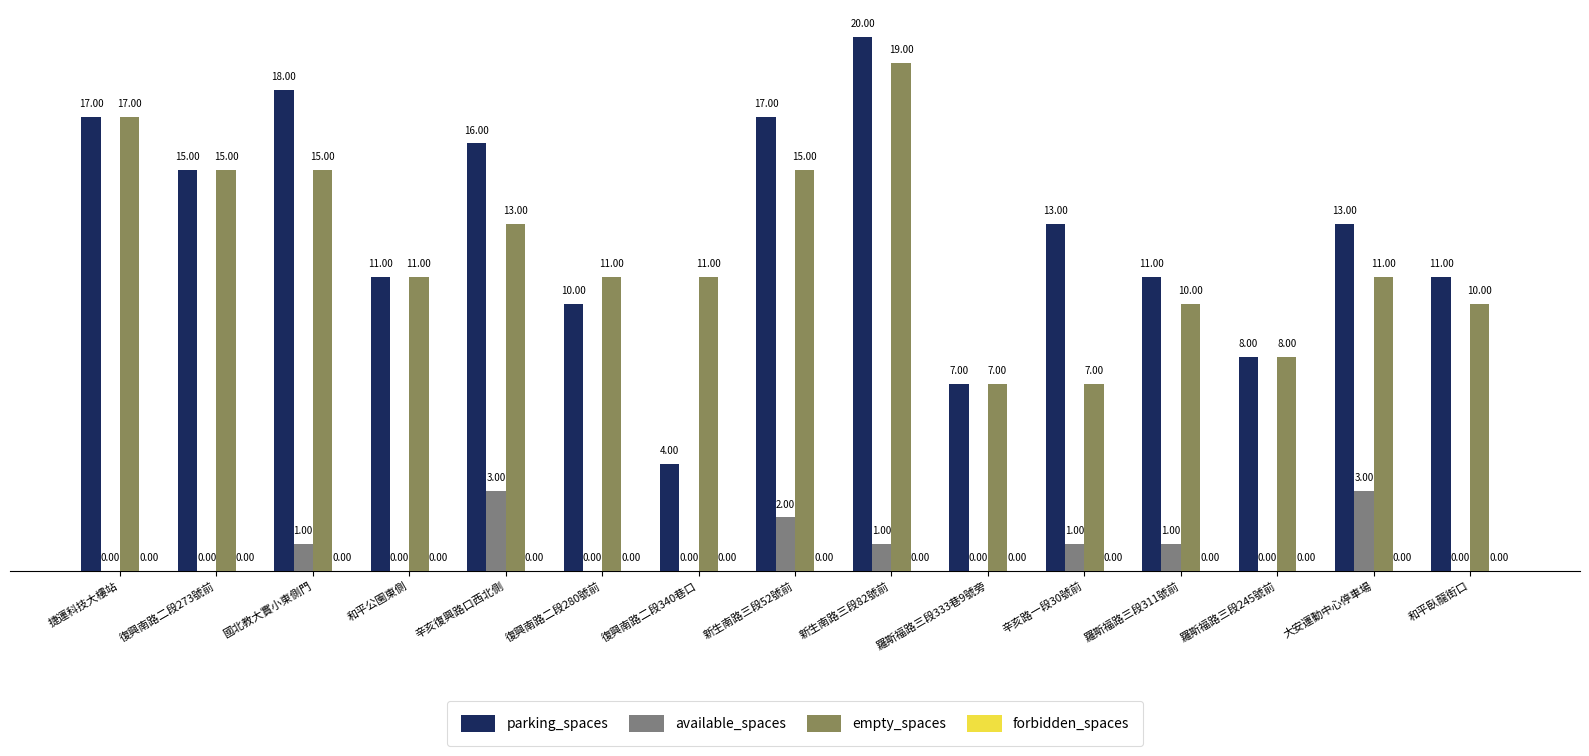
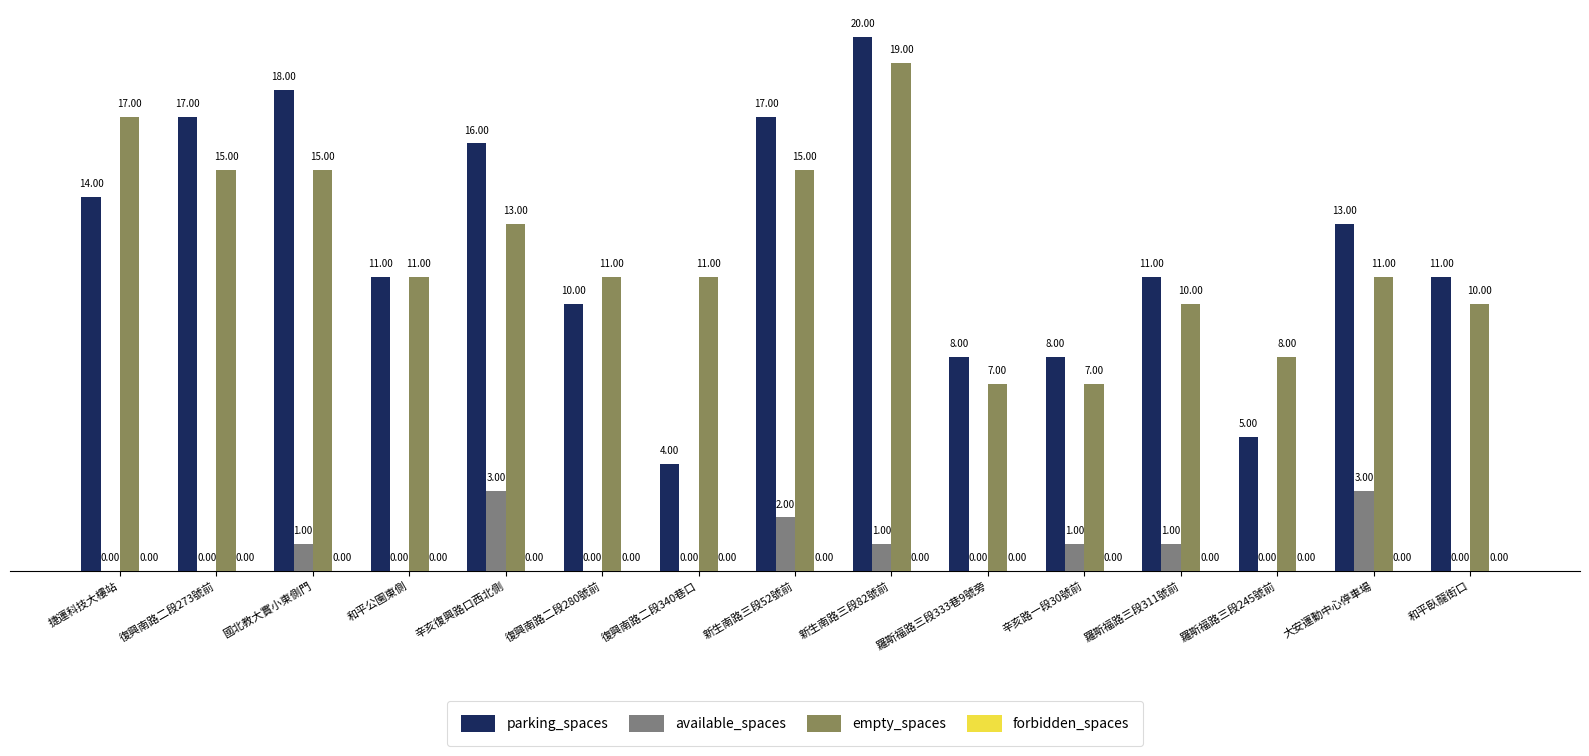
  {
    "parking_spaces": {
-     "捷運科技大樓站": 17.00,
-     "復興南路二段273號前": 15.00,
+     "捷運科技大樓站": 14.00,
+     "復興南路二段273號前": 17.00,
      "國北教大實小東側門": 18.00,
      "和平公園東側": 11.00,
      "辛亥復興路口西北側": 16.00,
      "復興南路二段280號前": 10.00,
      "復興南路二段340巷口": 4.00,
      "新生南路三段52號前": 17.00,
      "新生南路三段82號前": 20.00,
-     "羅斯福路三段333巷9號旁": 7.00,
-     "辛亥路一段30號前": 13.00,
+     "羅斯福路三段333巷9號旁": 8.00,
+     "辛亥路一段30號前": 8.00,
      "羅斯福路三段311號前": 11.00,
-     "羅斯福路三段245號前": 8.00,
+     "羅斯福路三段245號前": 5.00,
      "大安運動中心停車場": 13.00,
      "和平臥龍街口": 11.00
    },
    "forbidden_spaces": {
      "捷運科技大樓站": 0.00,
      "復興南路二段273號前": 0.00,
      "國北教大實小東側門": 0.00,
      "和平公園東側": 0.00,
      "辛亥復興路口西北側": 0.00,
      "復興南路二段280號前": 0.00,
      "復興南路二段340巷口": 0.00,
      "新生南路三段52號前": 0.00,
      "新生南路三段82號前": 0.00,
      "羅斯福路三段333巷9號旁": 0.00,
      "辛亥路一段30號前": 0.00,
      "羅斯福路三段311號前": 0.00,
      "羅斯福路三段245號前": 0.00,
      "大安運動中心停車場": 0.00,
      "和平臥龍街口": 0.00
    }
  }
